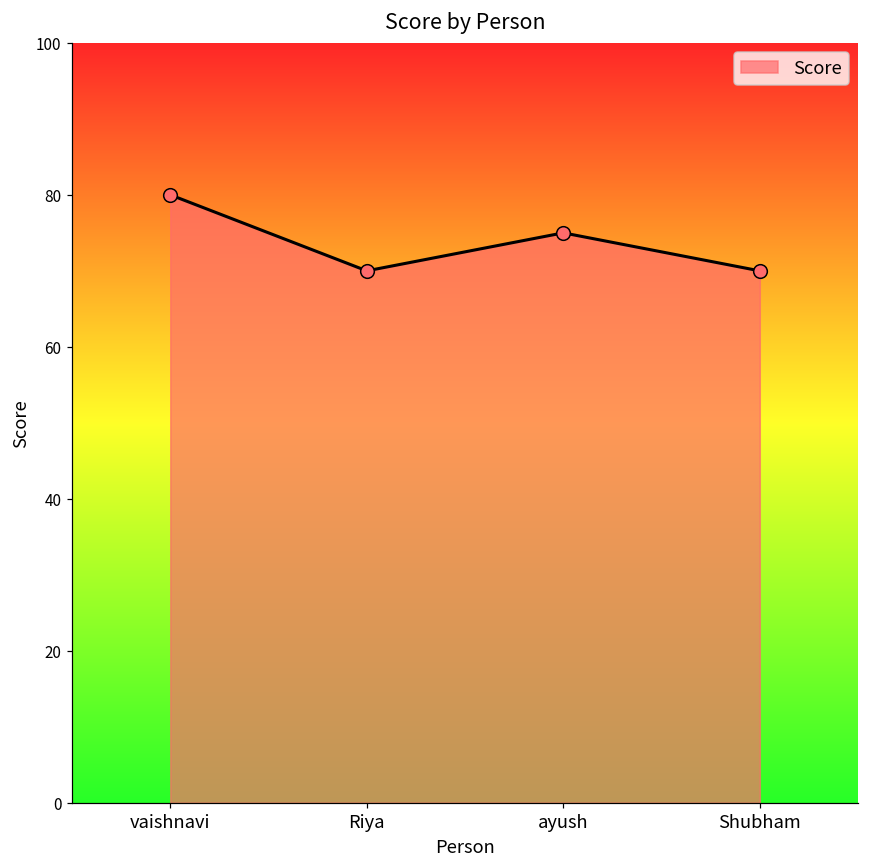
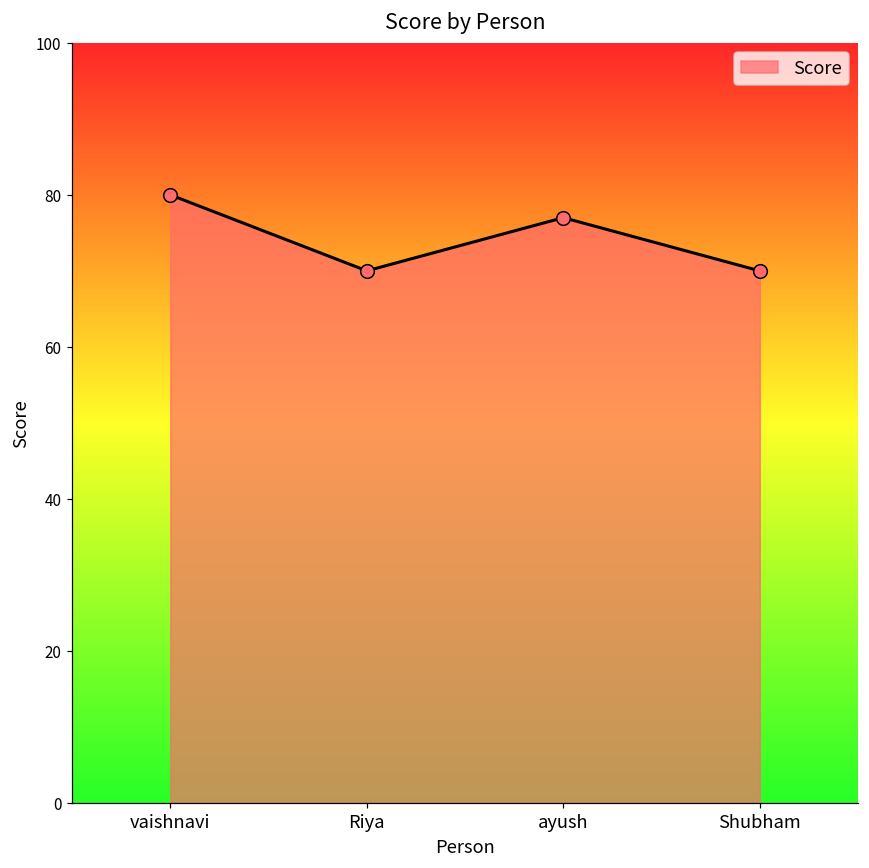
  {
    "vaishnavi": 80,
    "Riya": 70,
-   "ayush": 75,
+   "ayush": 77,
    "Shubham": 70
  }
